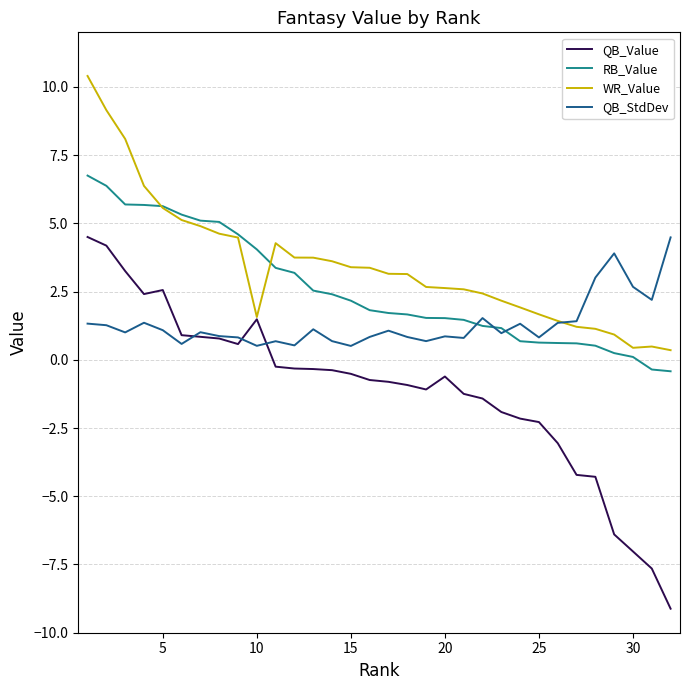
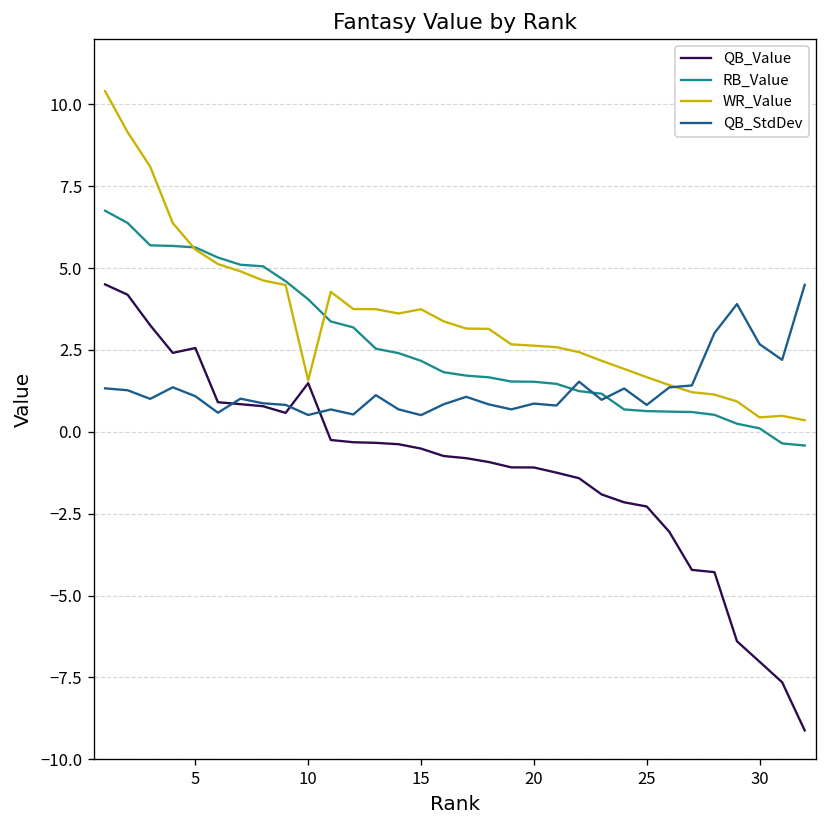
  {
    "QB_Value": {
      "5": 2.6,
      "15": -0.5,
-     "20": -0.6,
+     "20": -1.1,
      "25": -2.3,
      "30": -7.0
    },
    "WR_Value": {
-     "15": 3.4,
+     "15": 3.7,
      "20": 2.6,
      "25": 1.7,
      "30": 0.4
    }
  }
